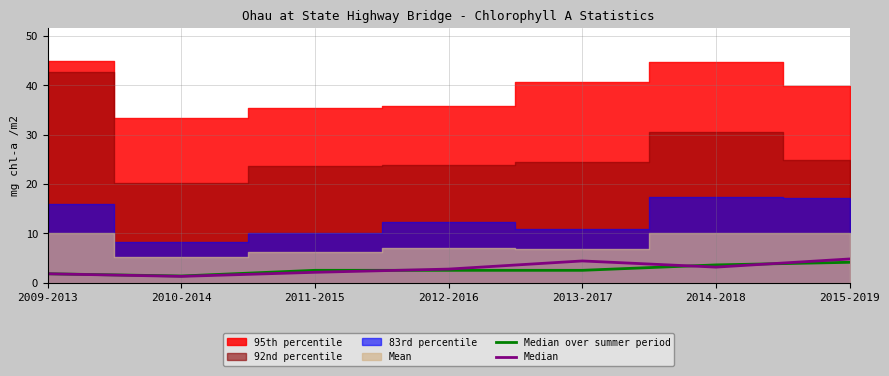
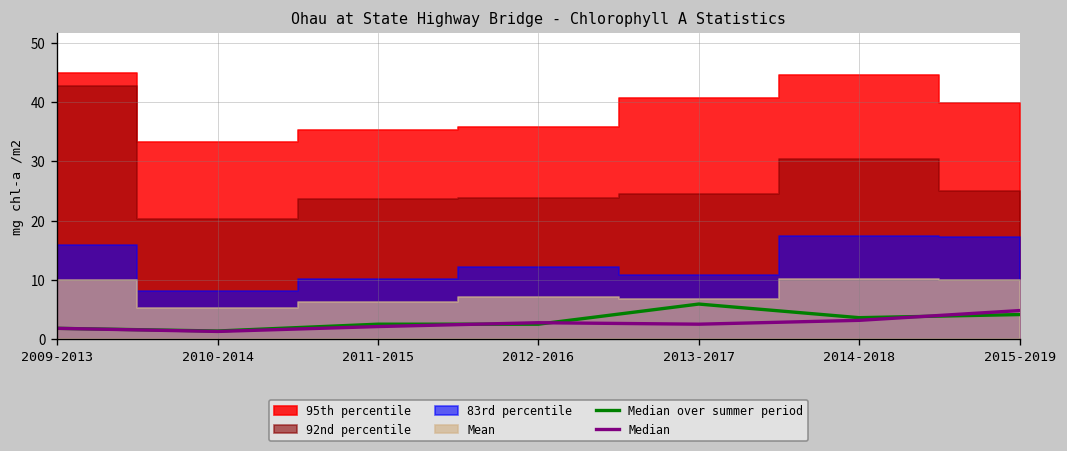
  {
    "Median over summer period": {
-     "2013-2017": 3,
+     "2013-2017": 6,
      "2015-2019": 4
    },
    "Median": {
-     "2013-2017": 4,
+     "2013-2017": 3,
      "2015-2019": 5
    }
  }
